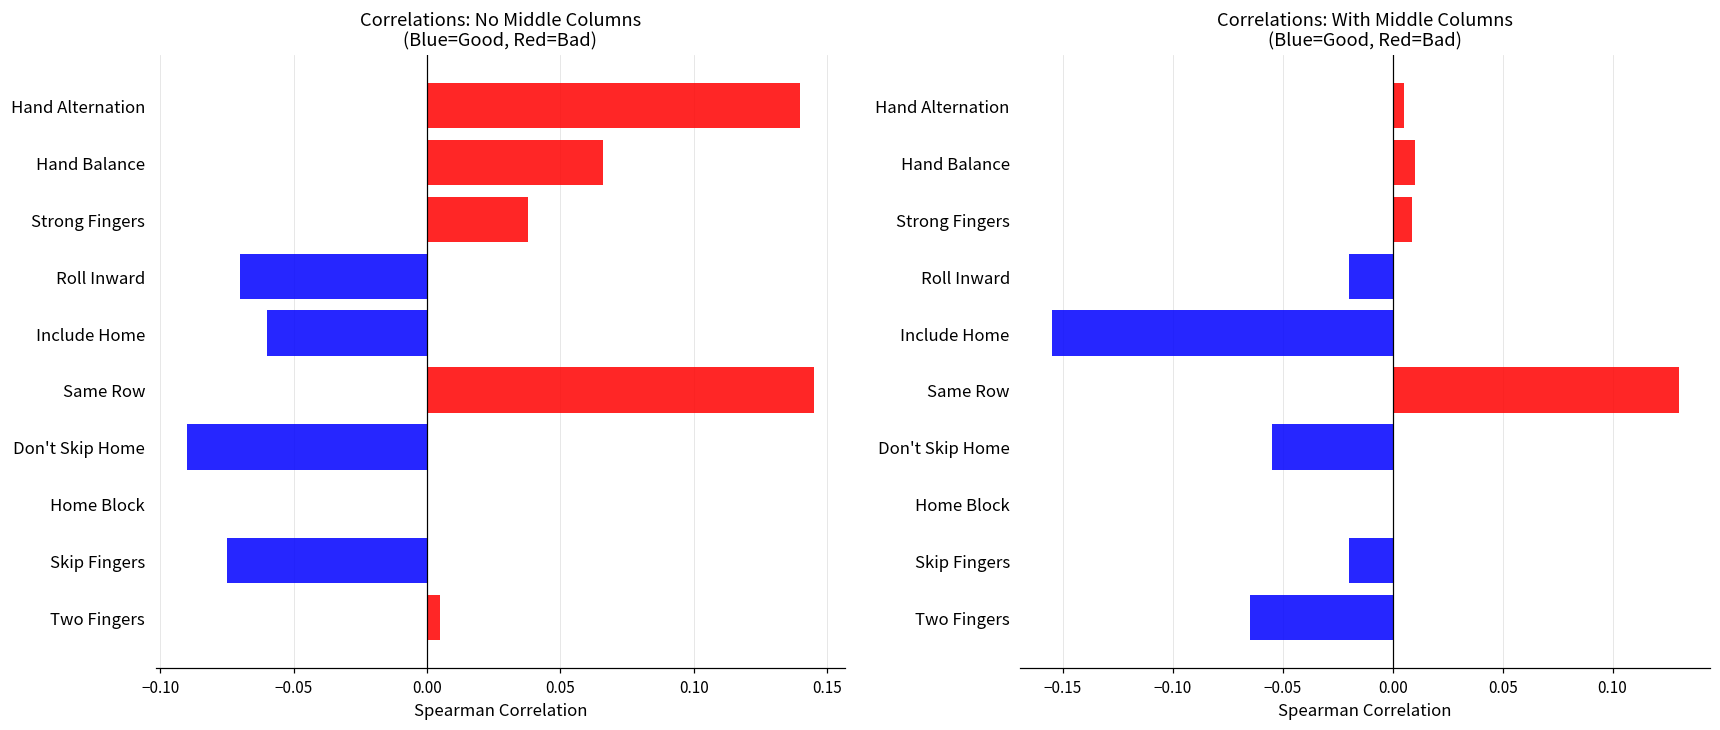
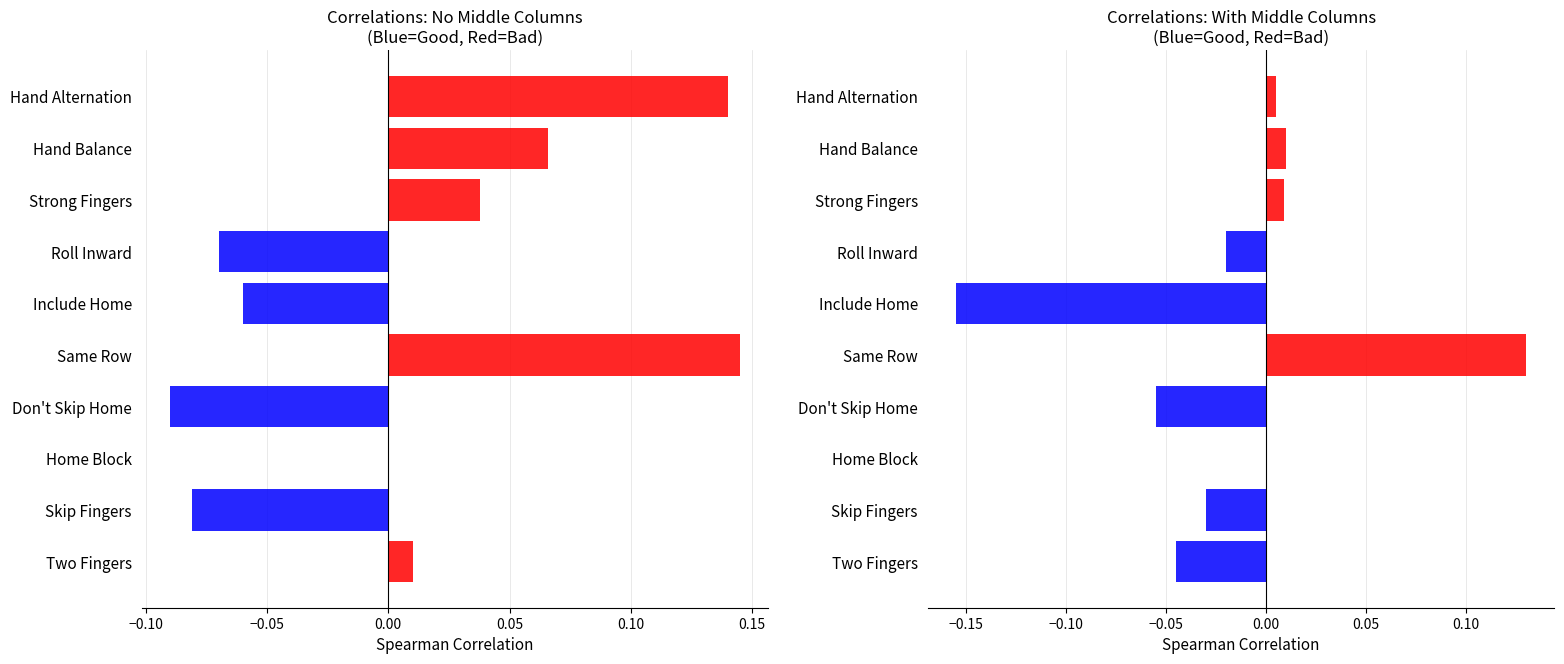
  {
    "Correlations: No Middle Columns (Blue=Good, Red=Bad)": {
      "Hand Alternation": 0.140,
      "Hand Balance": 0.066,
      "Strong Fingers": 0.038,
      "Roll Inward": -0.070,
      "Include Home": -0.060,
      "Same Row": 0.145,
      "Don't Skip Home": -0.090,
      "Home Block": 0.000,
-     "Skip Fingers": -0.075,
-     "Two Fingers": 0.005
+     "Skip Fingers": -0.081,
+     "Two Fingers": 0.010
    },
    "Correlations: With Middle Columns (Blue=Good, Red=Bad)": {
      "Hand Alternation": 0.005,
      "Hand Balance": 0.010,
      "Strong Fingers": 0.009,
      "Roll Inward": -0.020,
      "Include Home": -0.155,
      "Same Row": 0.130,
      "Don't Skip Home": -0.055,
      "Home Block": 0.000,
-     "Skip Fingers": -0.02,
-     "Two Fingers": -0.065
+     "Skip Fingers": -0.03,
+     "Two Fingers": -0.045
    }
  }
